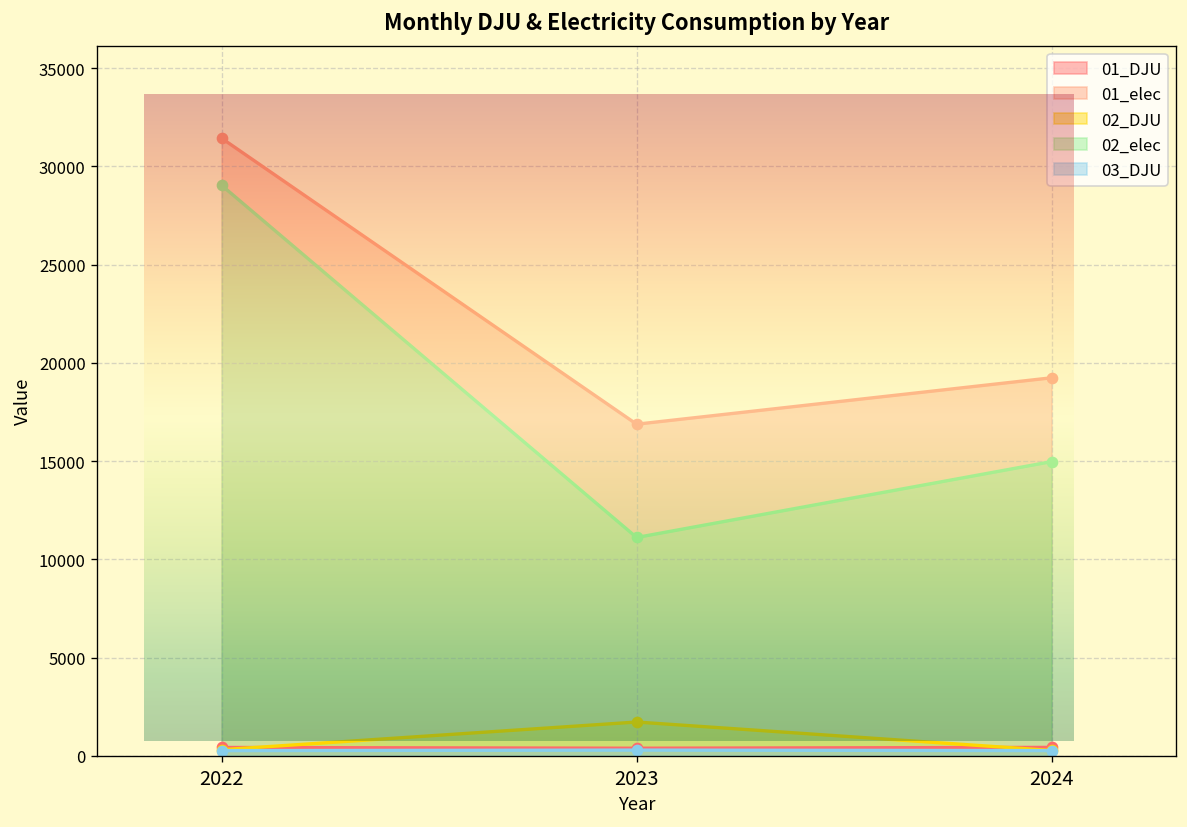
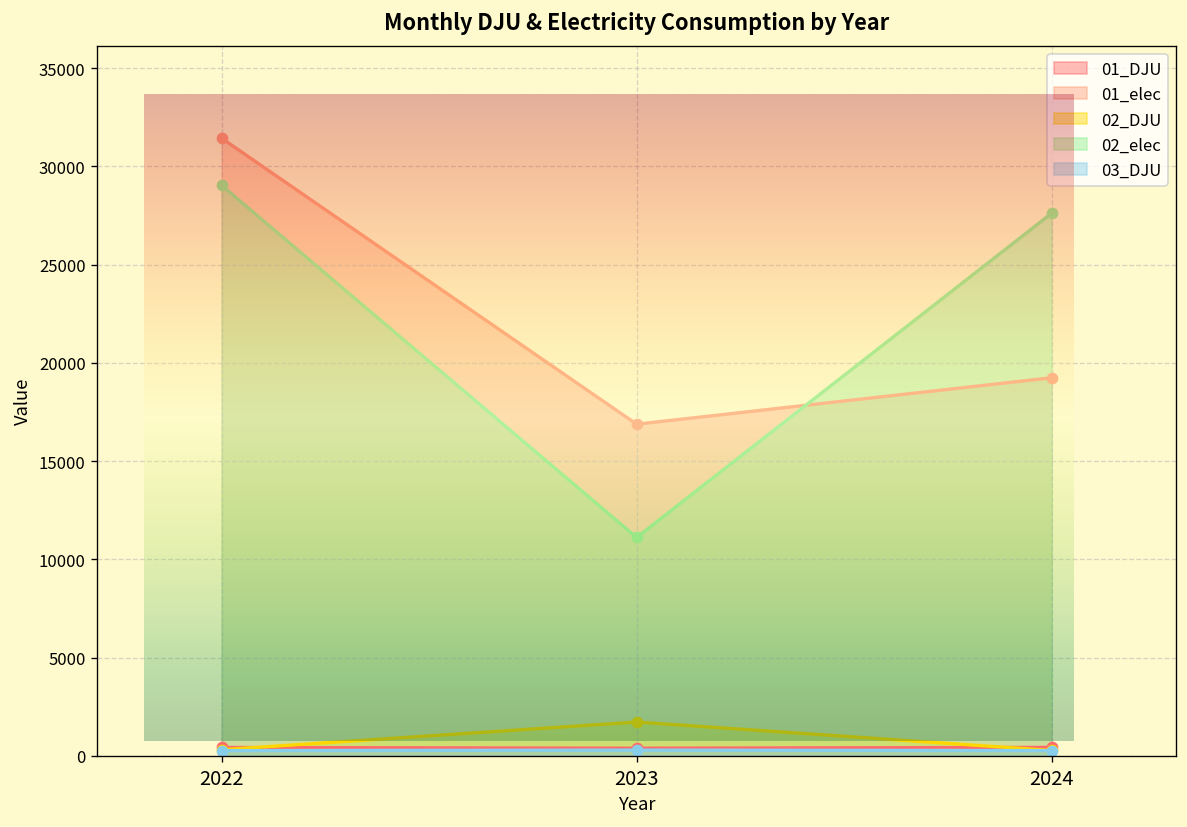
  {
    "Monthly DJU & Electricity Consumption by Year": {
      "02_DJU": {
        "2023": 1700
      },
      "02_elec": {
        "2022": 29000,
        "2023": 11100,
-       "2024": 15000
+       "2024": 27600
      }
    }
  }
